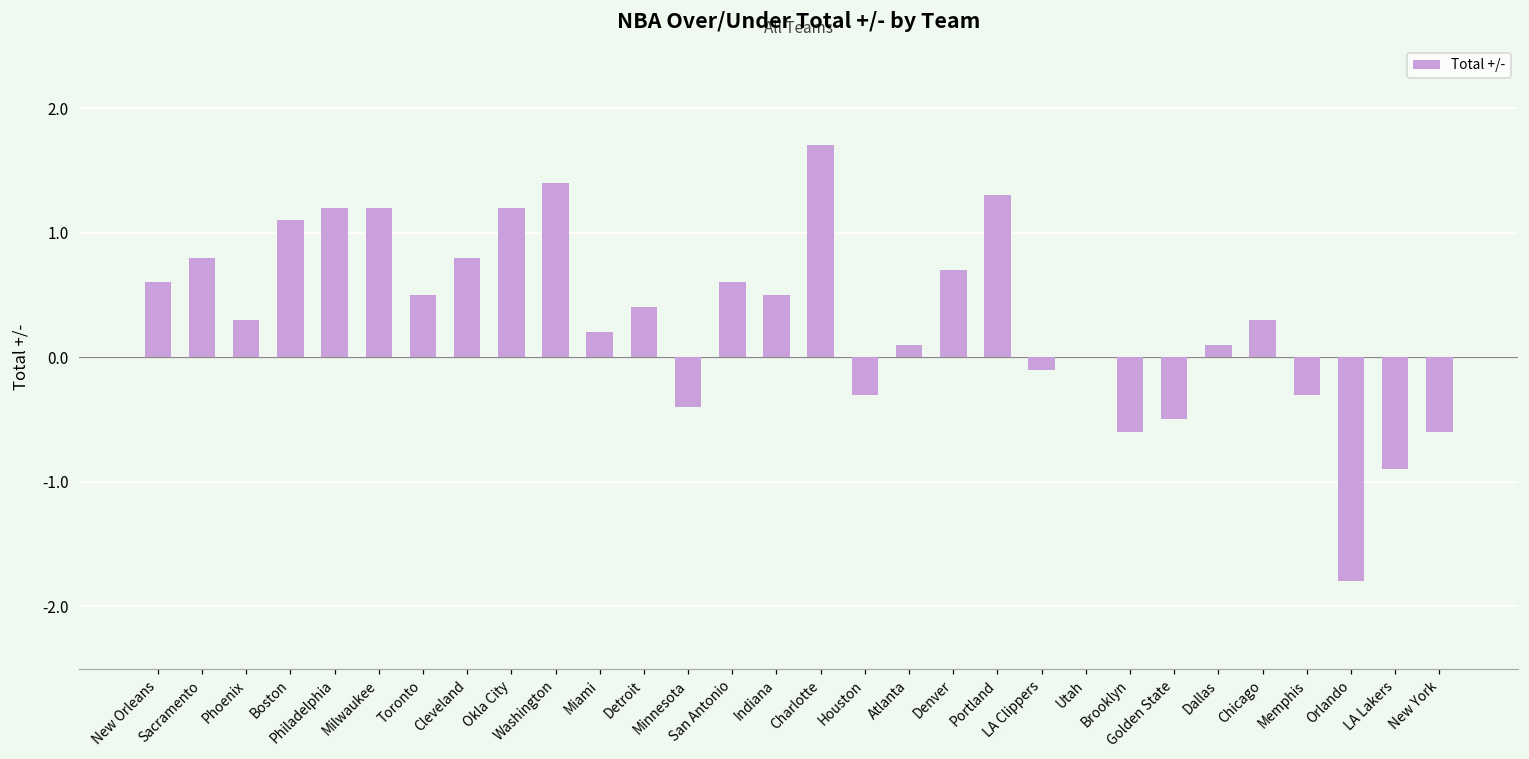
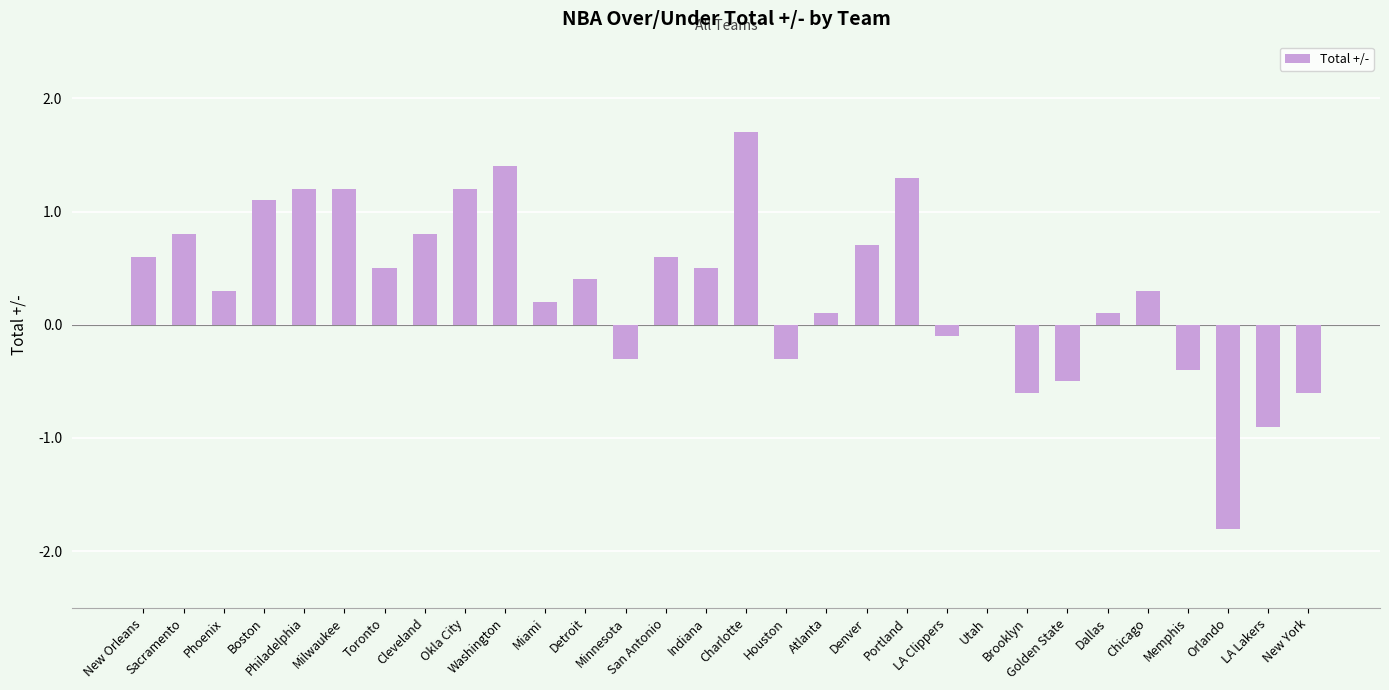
  {
    "New Orleans": 0.6,
    "Sacramento": 0.8,
    "Phoenix": 0.3,
    "Boston": 1.1,
    "Philadelphia": 1.2,
    "Milwaukee": 1.2,
    "Toronto": 0.5,
    "Cleveland": 0.8,
    "Okla City": 1.2,
    "Washington": 1.4,
    "Miami": 0.2,
    "Detroit": 0.4,
-   "Minnesota": -0.4,
+   "Minnesota": -0.3,
    "San Antonio": 0.6,
    "Indiana": 0.5,
    "Charlotte": 1.7,
    "Houston": -0.3,
    "Atlanta": 0.1,
    "Denver": 0.7,
    "Portland": 1.3,
    "LA Clippers": -0.1,
    "Utah": 0.0,
    "Brooklyn": -0.6,
    "Golden State": -0.5,
    "Dallas": 0.1,
    "Chicago": 0.3,
-   "Memphis": -0.3,
+   "Memphis": -0.4,
    "Orlando": -1.8,
    "LA Lakers": -0.9,
    "New York": -0.6
  }
